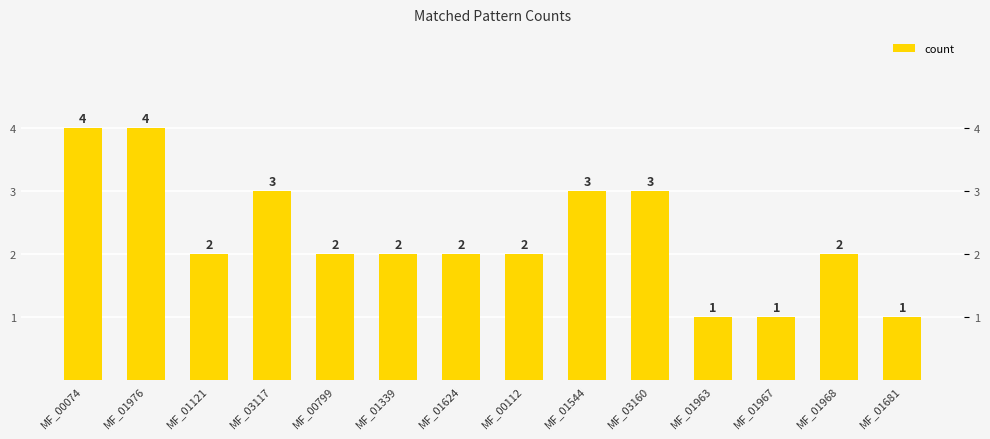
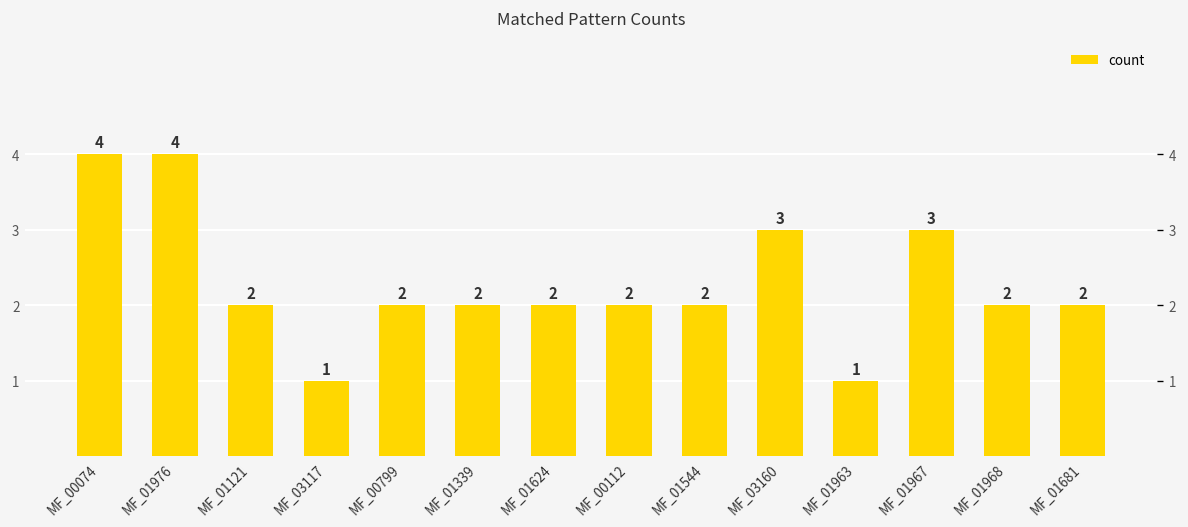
  {
    "MF_00074": 4,
    "MF_01976": 4,
    "MF_01121": 2,
-   "MF_03117": 3,
+   "MF_03117": 1,
    "MF_00799": 2,
    "MF_01339": 2,
    "MF_01624": 2,
    "MF_00112": 2,
-   "MF_01544": 3,
+   "MF_01544": 2,
    "MF_03160": 3,
    "MF_01963": 1,
-   "MF_01967": 1,
+   "MF_01967": 3,
    "MF_01968": 2,
-   "MF_01681": 1
+   "MF_01681": 2
  }
